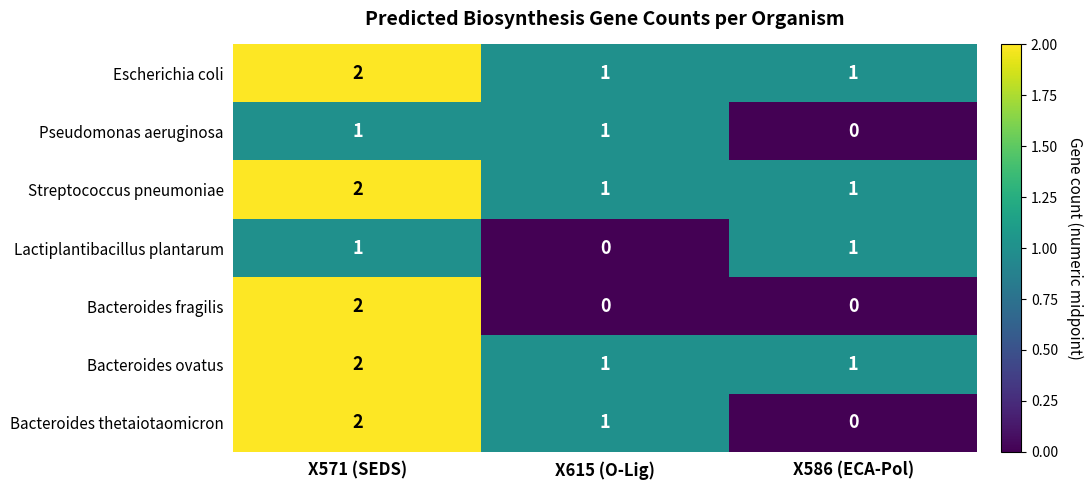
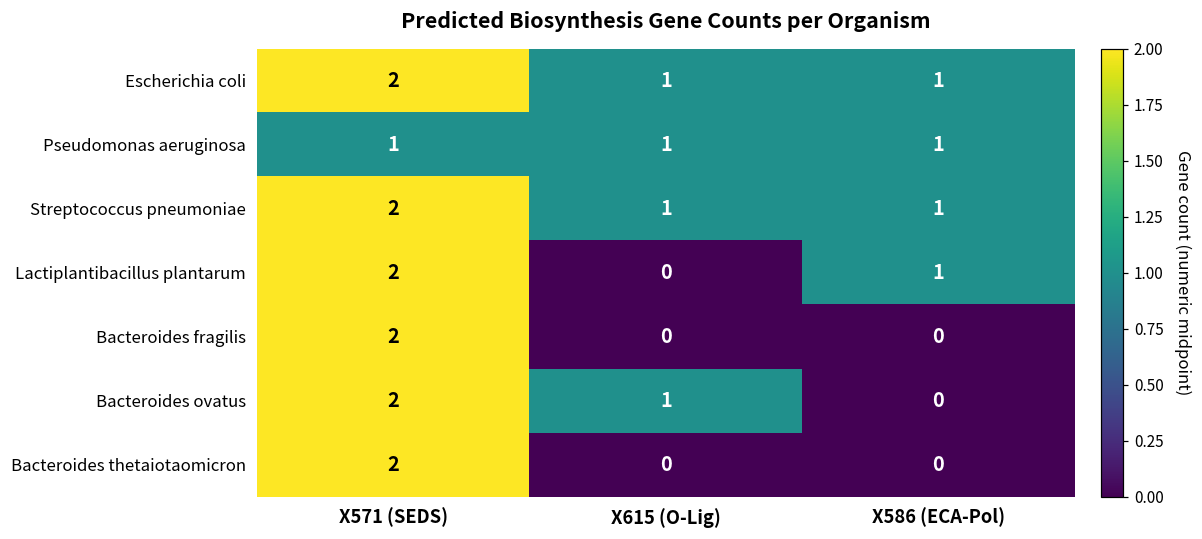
  {
    "Escherichia coli": {
      "X571 (SEDS)": 2,
      "X615 (O-Lig)": 1,
      "X586 (ECA-Pol)": 1
    },
    "Pseudomonas aeruginosa": {
      "X571 (SEDS)": 1,
      "X615 (O-Lig)": 1,
-     "X586 (ECA-Pol)": 0
+     "X586 (ECA-Pol)": 1
    },
    "Streptococcus pneumoniae": {
      "X571 (SEDS)": 2,
      "X615 (O-Lig)": 1,
      "X586 (ECA-Pol)": 1
    },
    "Lactiplantibacillus plantarum": {
-     "X571 (SEDS)": 1,
+     "X571 (SEDS)": 2,
      "X615 (O-Lig)": 0,
      "X586 (ECA-Pol)": 1
    },
    "Bacteroides fragilis": {
      "X571 (SEDS)": 2,
      "X615 (O-Lig)": 0,
      "X586 (ECA-Pol)": 0
    },
    "Bacteroides ovatus": {
      "X571 (SEDS)": 2,
      "X615 (O-Lig)": 1,
-     "X586 (ECA-Pol)": 1
+     "X586 (ECA-Pol)": 0
    },
    "Bacteroides thetaiotaomicron": {
      "X571 (SEDS)": 2,
-     "X615 (O-Lig)": 1,
+     "X615 (O-Lig)": 0,
      "X586 (ECA-Pol)": 0
    }
  }
